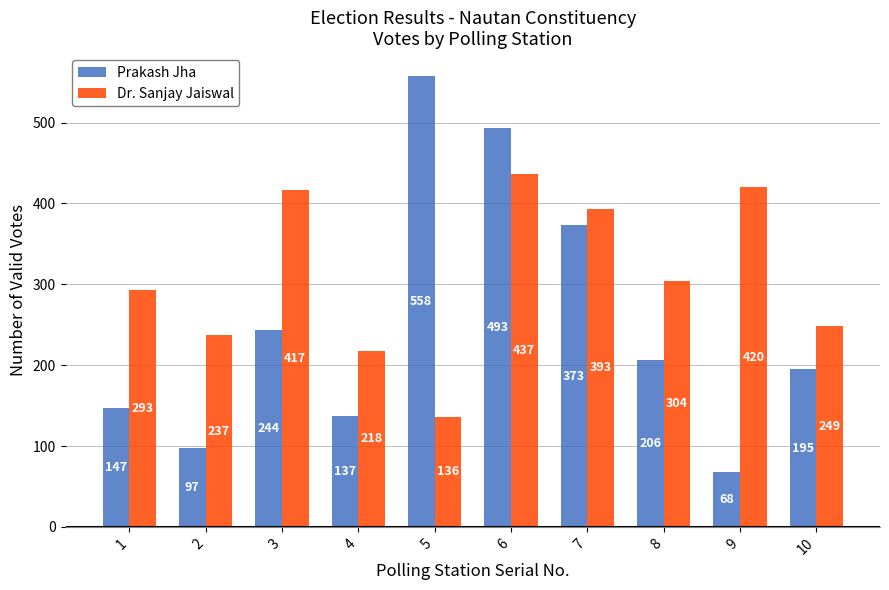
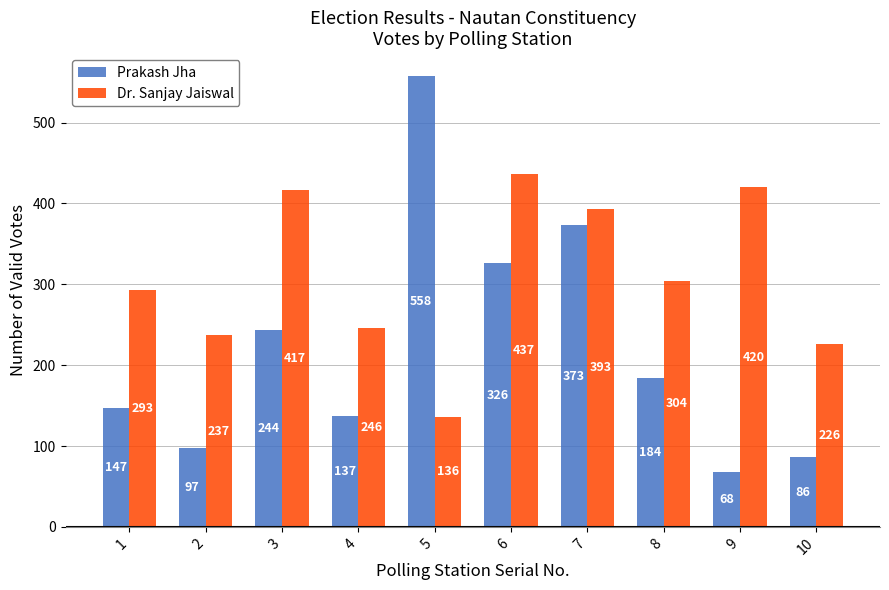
  {
    "Prakash Jha": {
      "1": 147,
      "2": 97,
      "3": 244,
      "4": 137,
      "5": 558,
-     "6": 493,
+     "6": 326,
      "7": 373,
-     "8": 206,
+     "8": 184,
      "9": 68,
-     "10": 195
+     "10": 86
    },
    "Dr. Sanjay Jaiswal": {
      "1": 293,
      "2": 237,
      "3": 417,
-     "4": 218,
+     "4": 246,
      "5": 136,
      "6": 437,
      "7": 393,
      "8": 304,
      "9": 420,
-     "10": 249
+     "10": 226
    }
  }
